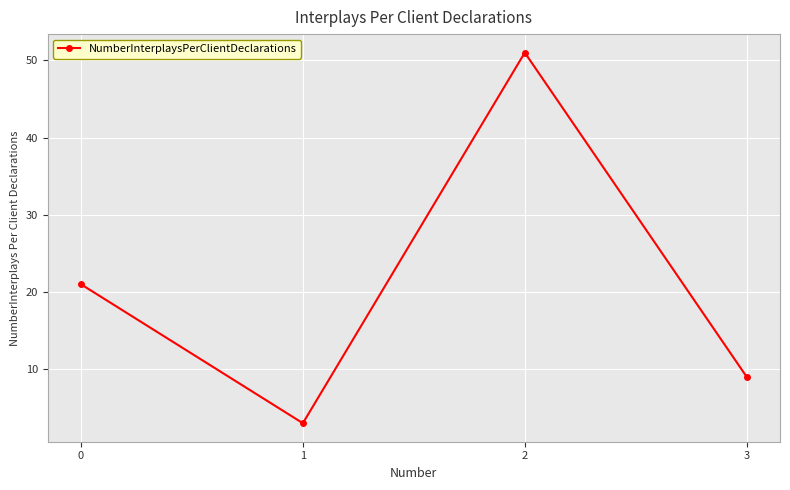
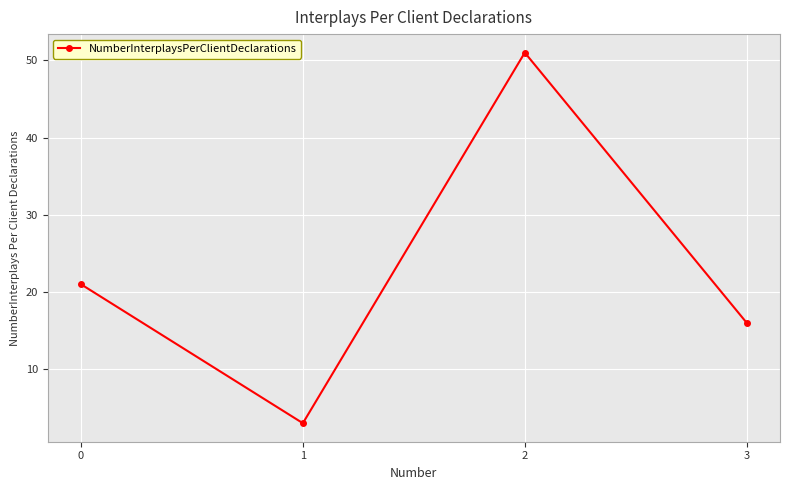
  {
    "0": 21,
    "1": 3,
    "2": 51,
-   "3": 9
+   "3": 16
  }
